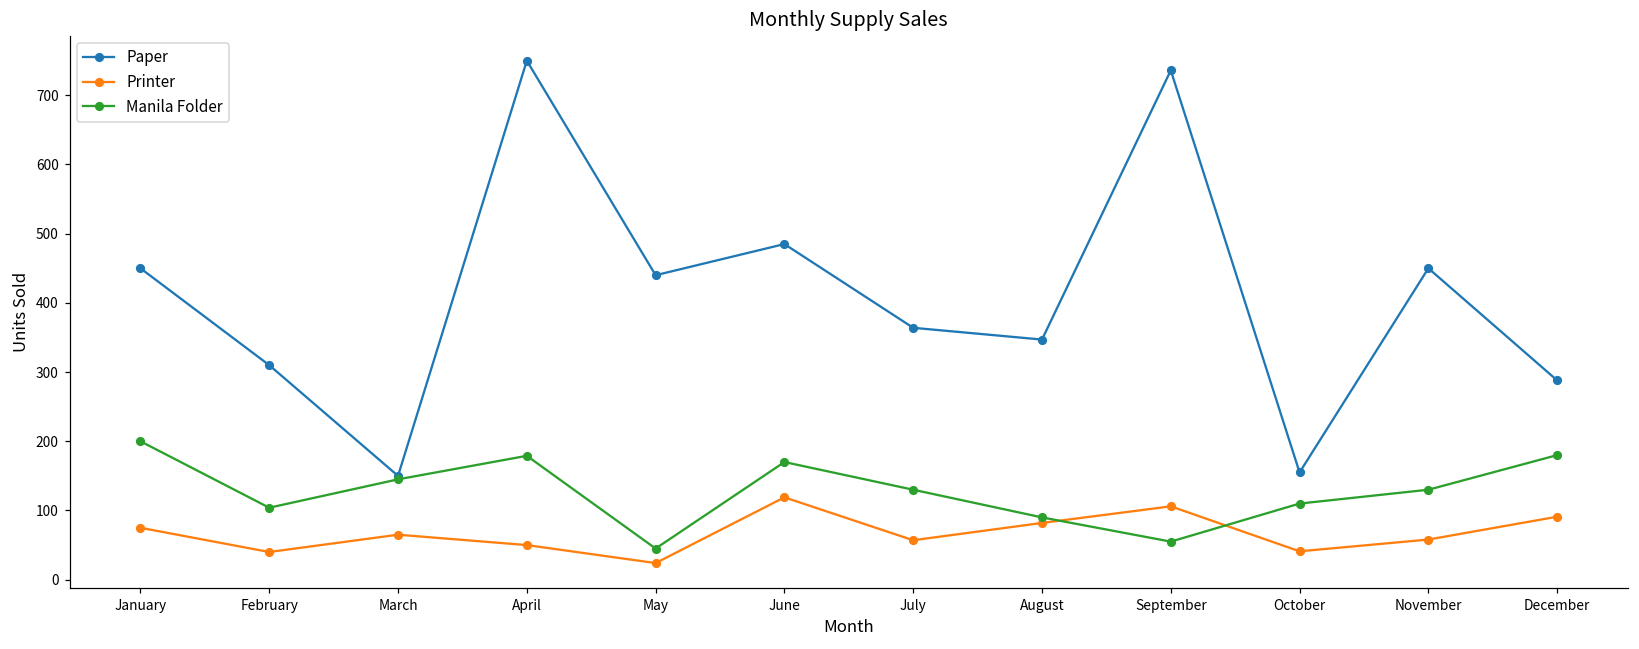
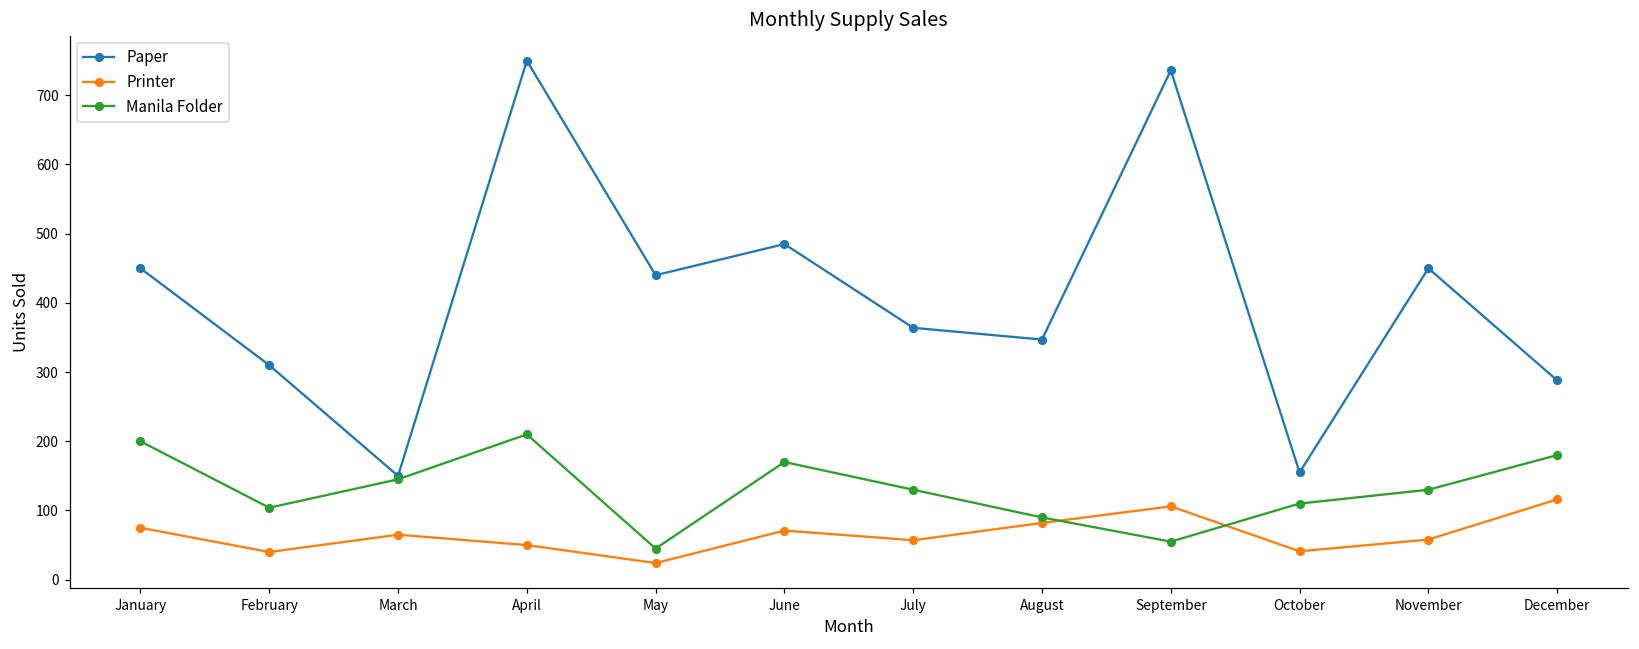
  {
    "Paper": {
      "January": 450,
      "February": 310,
      "March": 150,
      "April": 750,
      "May": 440,
      "June": 490,
      "July": 360,
      "August": 350,
      "September": 740,
      "October": 160,
      "November": 450,
      "December": 290
    },
    "Printer": {
      "January": 80,
      "February": 40,
      "March": 70,
      "April": 50,
      "May": 20,
-     "June": 120,
+     "June": 70,
      "July": 60,
      "August": 80,
      "September": 110,
      "October": 40,
      "November": 60,
-     "December": 90
+     "December": 120
    },
    "Manila Folder": {
      "January": 200,
      "February": 100,
      "March": 150,
-     "April": 180,
+     "April": 210,
      "May": 50,
      "June": 170,
      "July": 130,
      "August": 90,
      "September": 60,
      "October": 110,
      "November": 130,
      "December": 180
    }
  }
